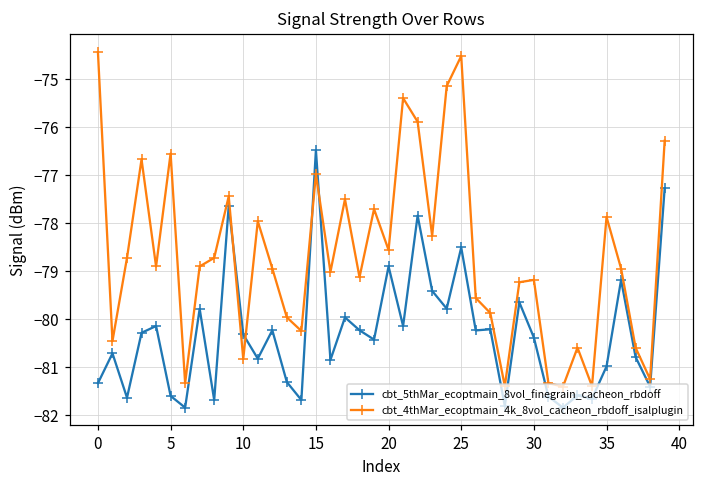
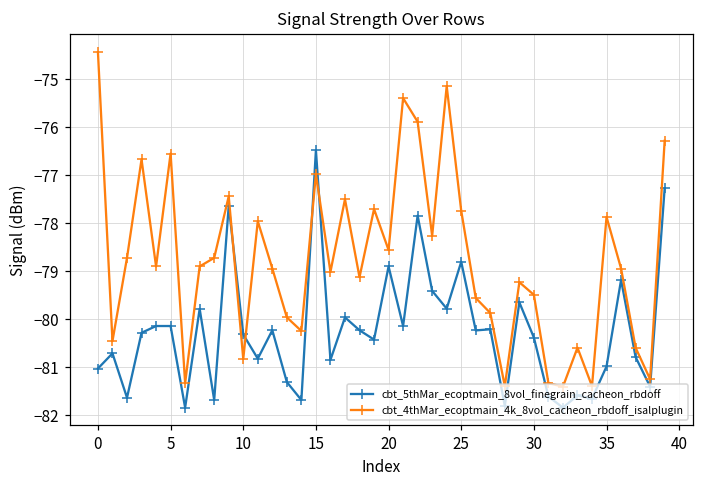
  {
    "cbt_5thMar_ecoptmain_8vol_finegrain_cacheon_rbdoff": {
-     "0": -81.3,
-     "5": -81.6,
+     "0": -81.0,
+     "5": -80.1,
      "10": -80.3,
      "15": -76.5,
      "20": -78.9,
-     "25": -78.5,
+     "25": -78.8,
      "30": -80.4,
      "35": -81.0
    },
    "cbt_4thMar_ecoptmain_4k_8vol_cacheon_rbdoff_isalplugin": {
      "0": -74.4,
      "5": -76.5,
      "10": -80.8,
      "15": -77.0,
      "20": -78.6,
-     "25": -74.5,
-     "30": -79.2,
+     "25": -77.7,
+     "30": -79.5,
      "35": -77.9
    }
  }
